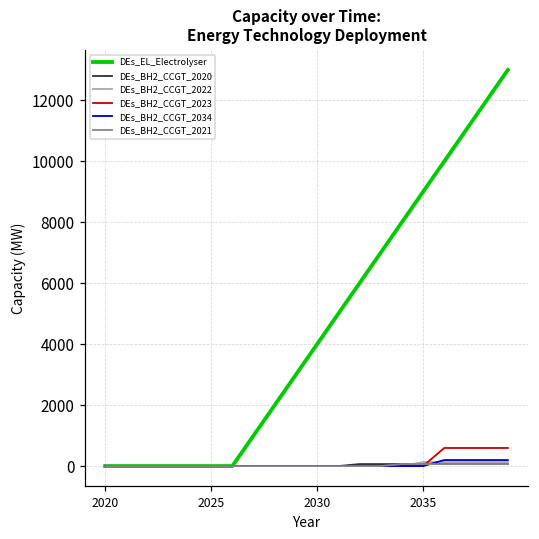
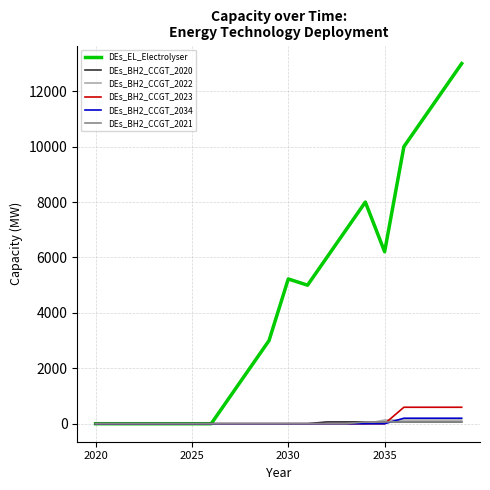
  {
    "DEs_EL_Electrolyser": {
-     "2030": 4000,
-     "2035": 9000
+     "2030": 5200,
+     "2035": 6200
    }
  }
